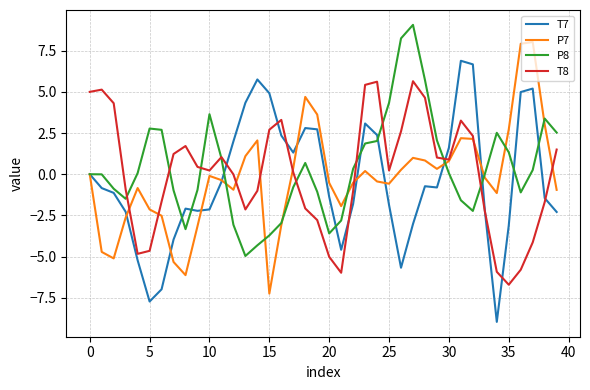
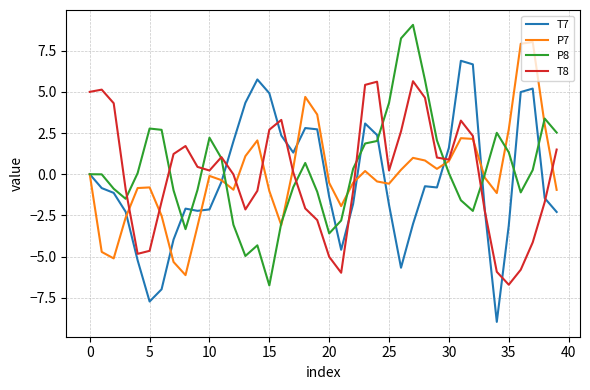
  {
    "T7": {
      "5": -7.7,
      "10": -2.1,
      "15": 4.9,
      "20": -1.4,
      "25": -1.9,
      "30": 1.6,
      "35": -3.1
    },
    "P7": {
-     "5": -2.1,
+     "5": -0.8,
      "10": -0.1,
-     "15": -7.2,
+     "15": -1.0,
      "20": -0.5,
      "25": -0.6,
      "35": 2.7
    },
    "P8": {
      "5": 2.8,
-     "10": 3.6,
-     "15": -3.7,
+     "10": 2.2,
+     "15": -6.8,
      "20": -3.6,
      "25": 4.3,
      "30": 0.1,
      "35": 1.3
    },
    "T8": {
      "0": 5.0,
      "5": -4.6,
      "10": 0.2,
      "15": 2.7,
      "20": -5.0,
      "25": 0.2,
      "35": -6.7
    }
  }
